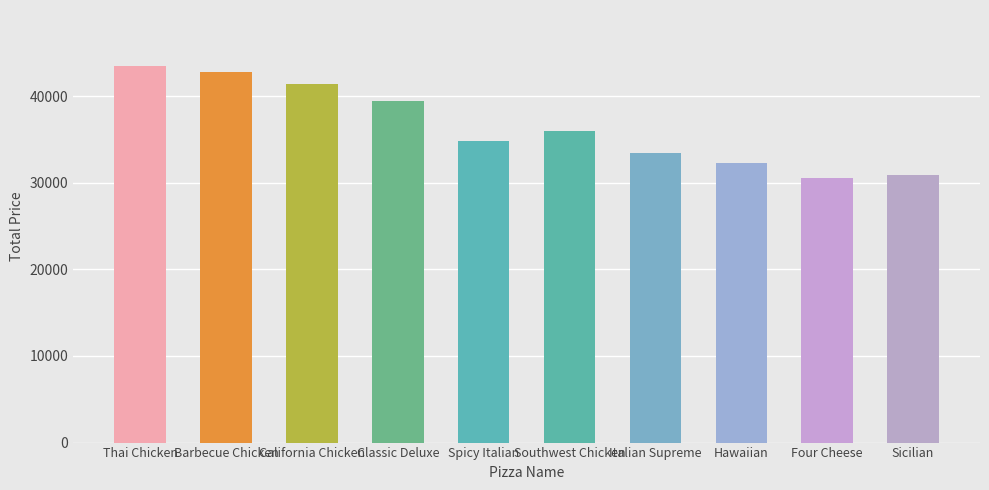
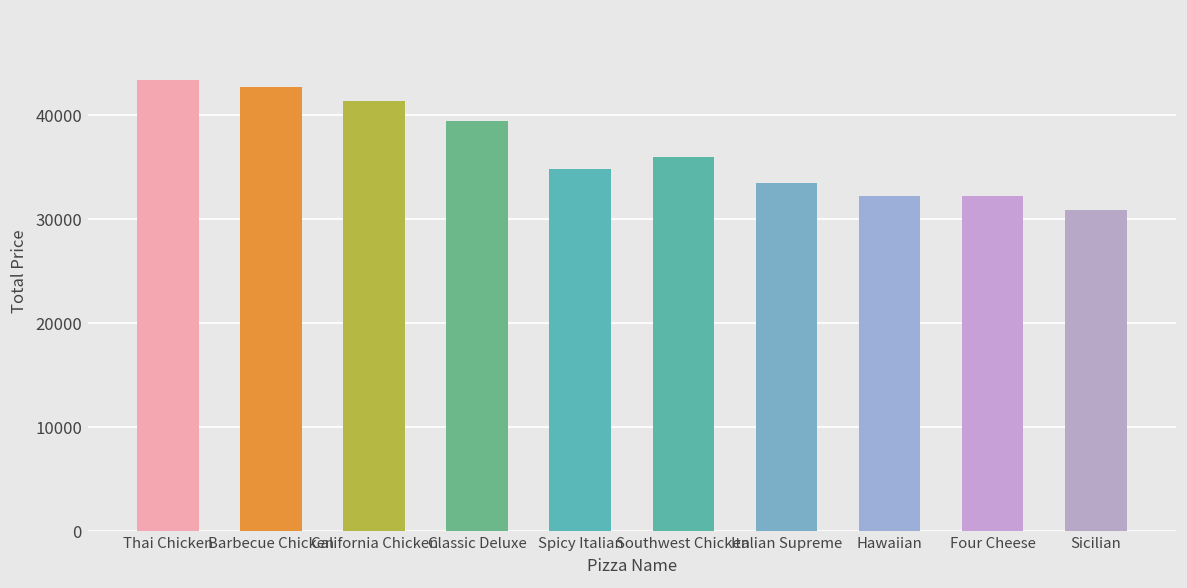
  {
    "Thai Chicken": 43000,
    "Classic Deluxe": 39000,
    "Spicy Italian": 35000,
    "Southwest Chicken": 36000,
    "Hawaiian": 32000,
-   "Four Cheese": 31000,
+   "Four Cheese": 32000,
    "Sicilian": 31000
  }
